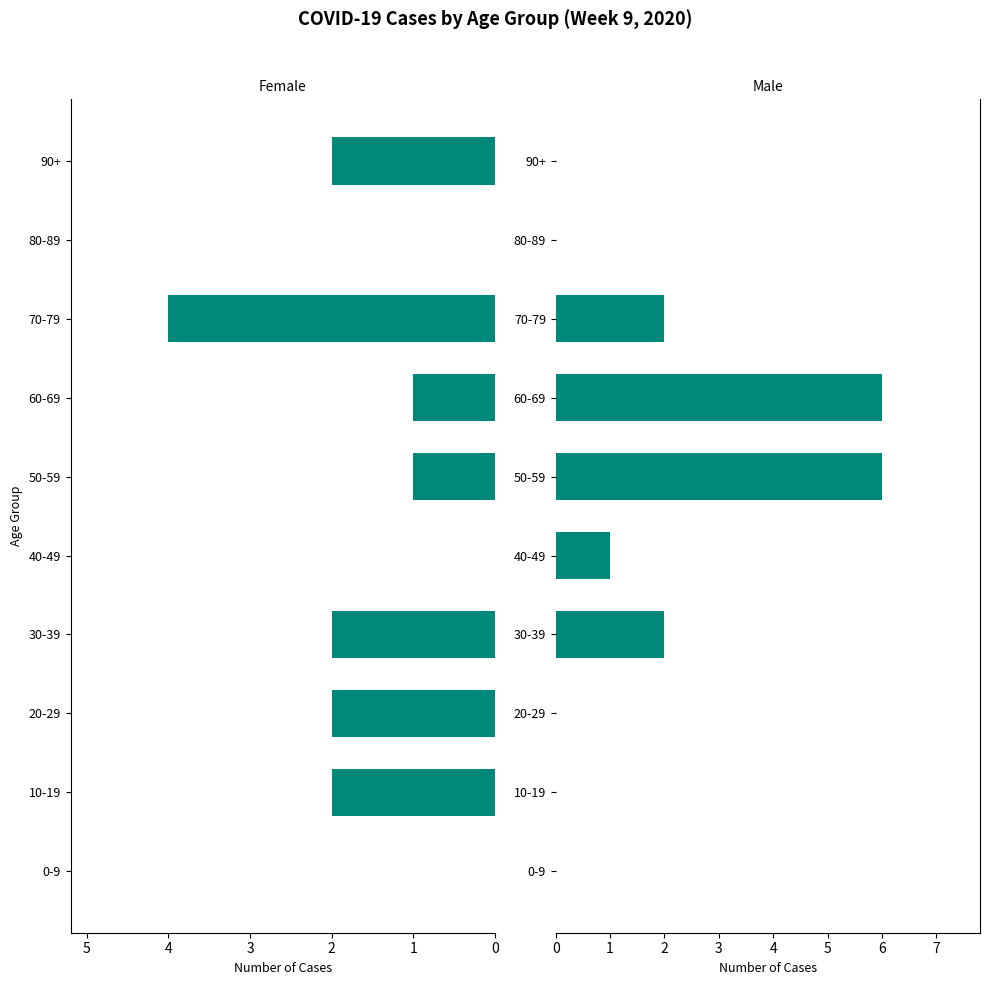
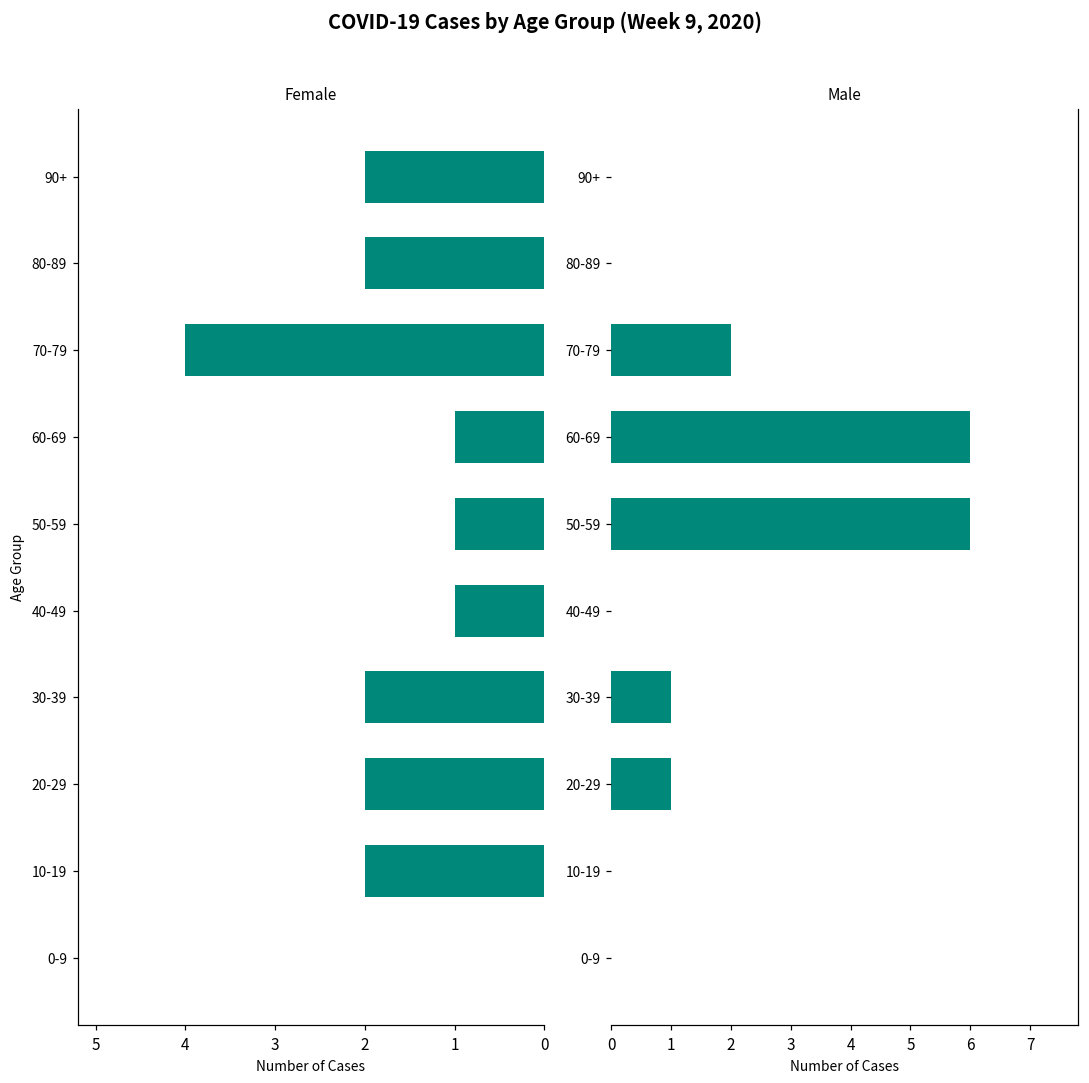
  {
    "Female": {
      "90+": 2,
-     "80-89": 0,
+     "80-89": 2,
      "70-79": 4,
      "60-69": 1,
      "50-59": 1,
-     "40-49": 0,
+     "40-49": 1,
      "30-39": 2,
      "20-29": 2,
      "10-19": 2,
      "0-9": 0
    },
    "Male": {
      "90+": 0,
      "80-89": 0,
      "70-79": 2,
      "60-69": 6,
      "50-59": 6,
-     "40-49": 1,
-     "30-39": 2,
-     "20-29": 0,
+     "40-49": 0,
+     "30-39": 1,
+     "20-29": 1,
      "10-19": 0,
      "0-9": 0
    }
  }
